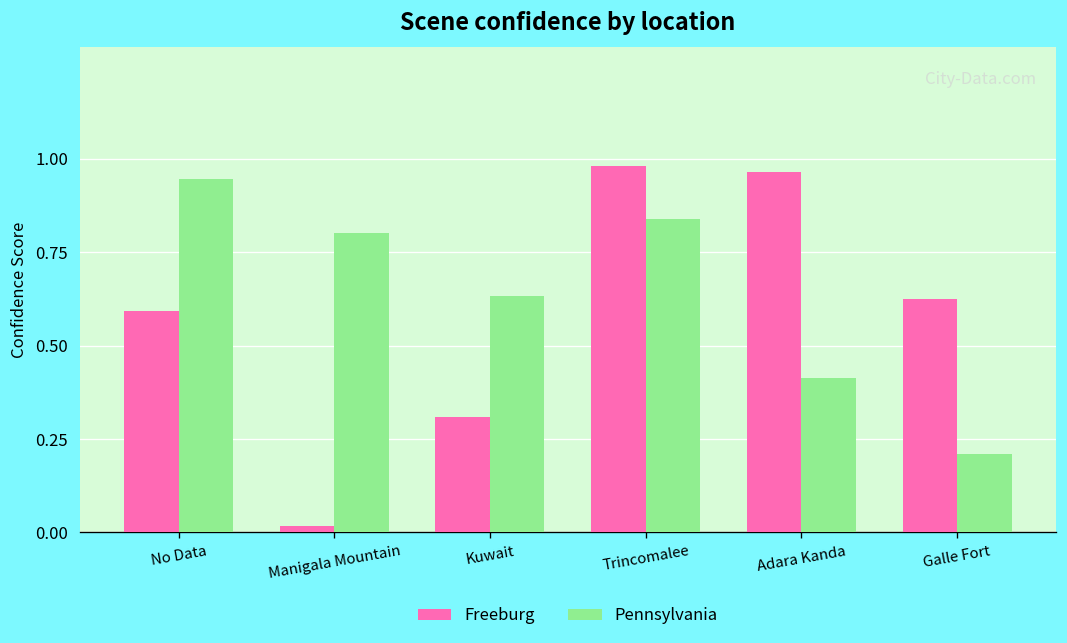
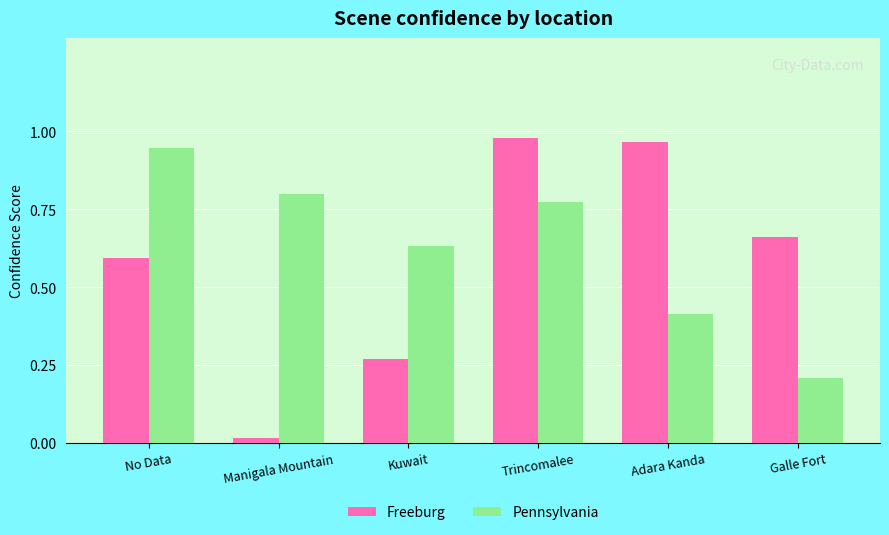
  {
    "Freeburg": {
      "No Data": 0.59,
      "Manigala Mountain": 0.02,
-     "Kuwait": 0.31,
+     "Kuwait": 0.27,
      "Trincomalee": 0.98,
      "Adara Kanda": 0.96,
-     "Galle Fort": 0.63
+     "Galle Fort": 0.66
    },
    "Pennsylvania": {
      "No Data": 0.95,
      "Manigala Mountain": 0.80,
      "Kuwait": 0.63,
-     "Trincomalee": 0.84,
+     "Trincomalee": 0.77,
      "Adara Kanda": 0.41,
      "Galle Fort": 0.21
    }
  }
